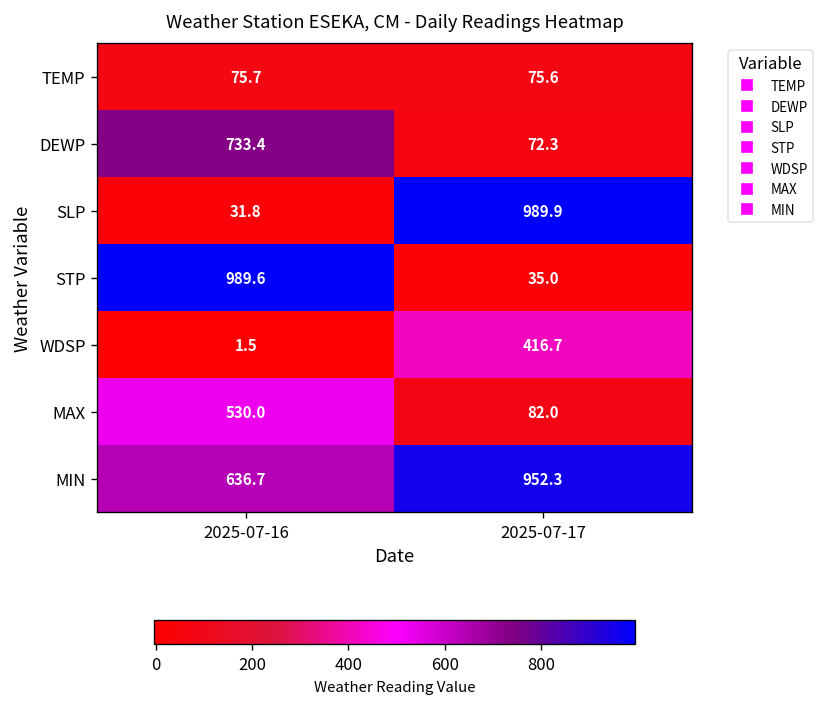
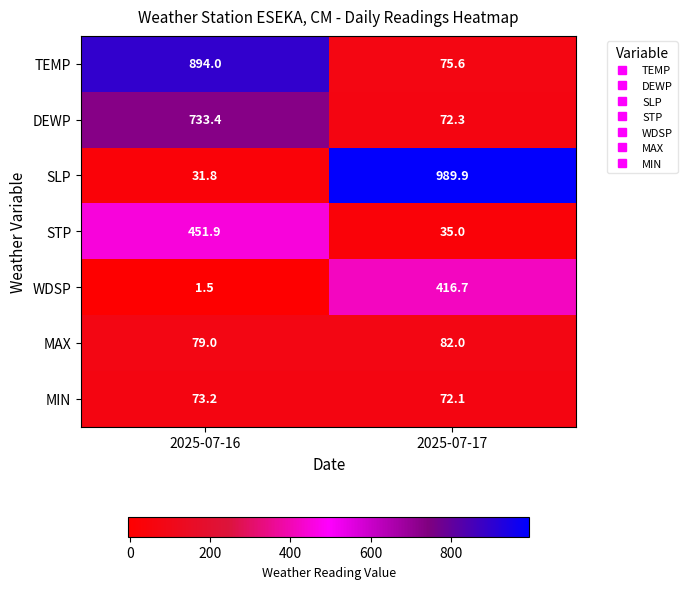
  {
    "TEMP": {
-     "2025-07-16": 75.7,
+     "2025-07-16": 894.0,
      "2025-07-17": 75.6
    },
    "DEWP": {
      "2025-07-16": 733.4,
      "2025-07-17": 72.3
    },
    "SLP": {
      "2025-07-16": 31.8,
      "2025-07-17": 989.9
    },
    "STP": {
-     "2025-07-16": 989.6,
+     "2025-07-16": 451.9,
      "2025-07-17": 35.0
    },
    "WDSP": {
      "2025-07-16": 1.5,
      "2025-07-17": 416.7
    },
    "MAX": {
-     "2025-07-16": 530.0,
+     "2025-07-16": 79.0,
      "2025-07-17": 82.0
    },
    "MIN": {
-     "2025-07-16": 636.7,
-     "2025-07-17": 952.3
+     "2025-07-16": 73.2,
+     "2025-07-17": 72.1
    }
  }
